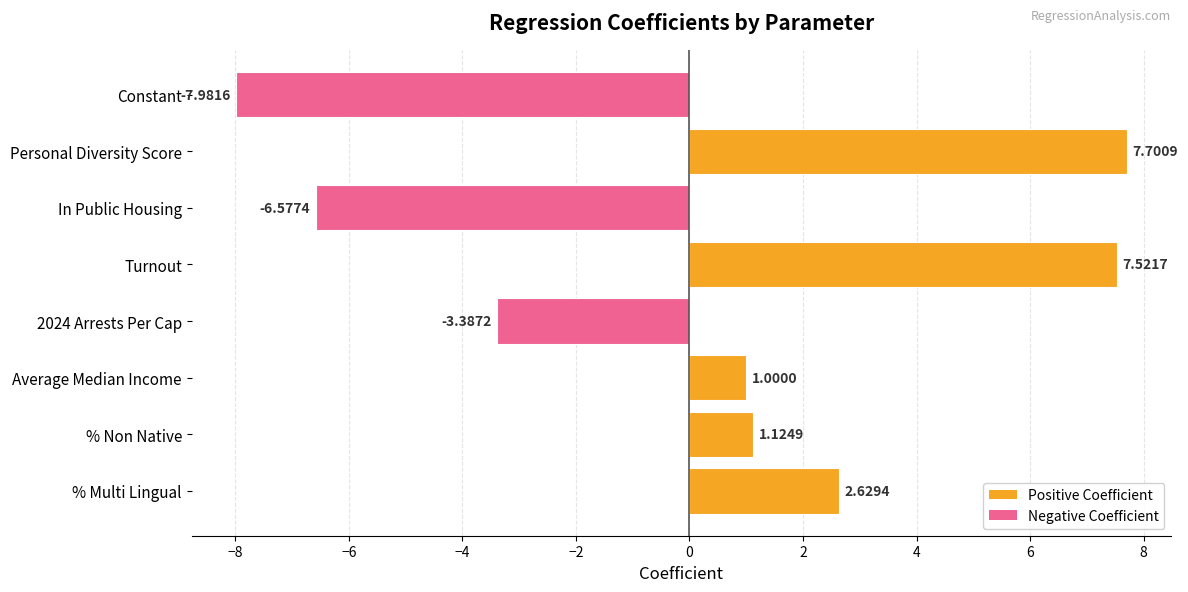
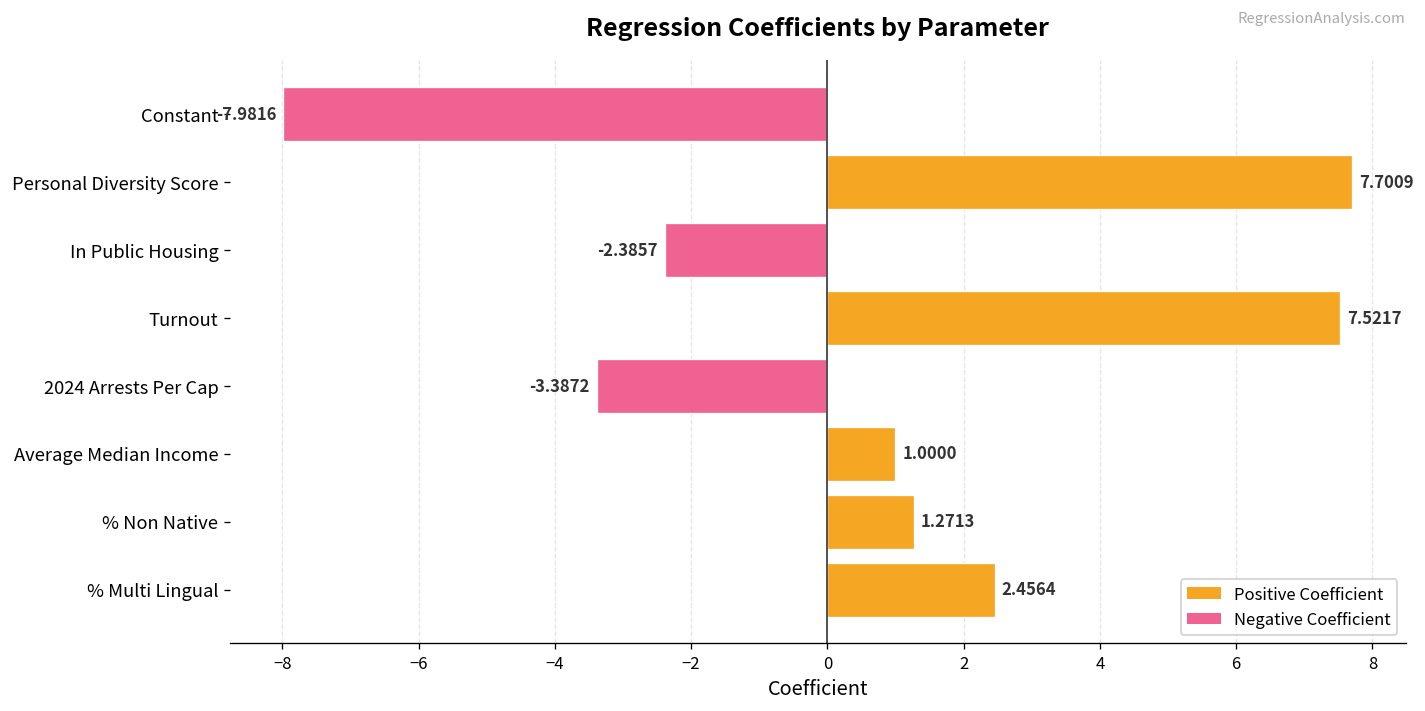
  {
    "Constant": -7.9816,
    "Personal Diversity Score": 7.7009,
-   "In Public Housing": -6.5774,
+   "In Public Housing": -2.3857,
    "Turnout": 7.5217,
    "2024 Arrests Per Cap": -3.3872,
    "Average Median Income": 1.0000,
-   "% Non Native": 1.1249,
-   "% Multi Lingual": 2.6294
+   "% Non Native": 1.2713,
+   "% Multi Lingual": 2.4564
  }
